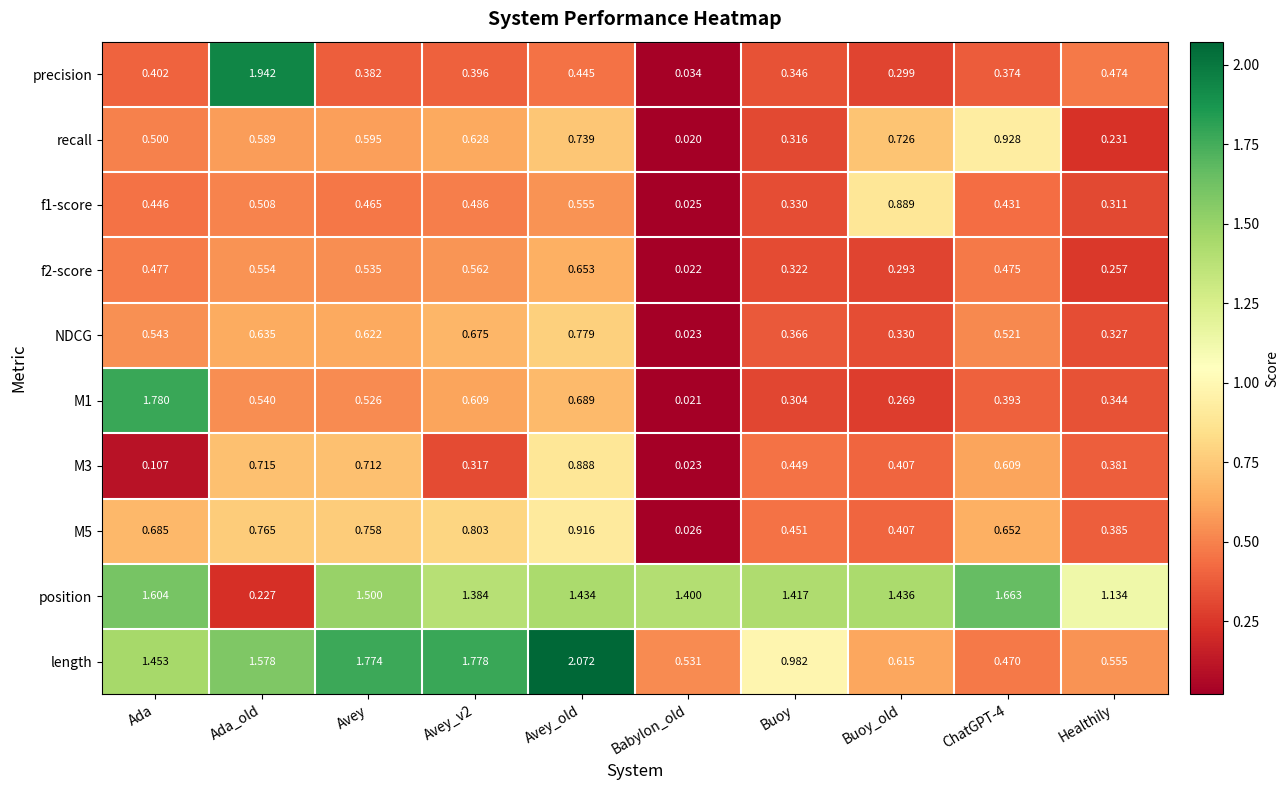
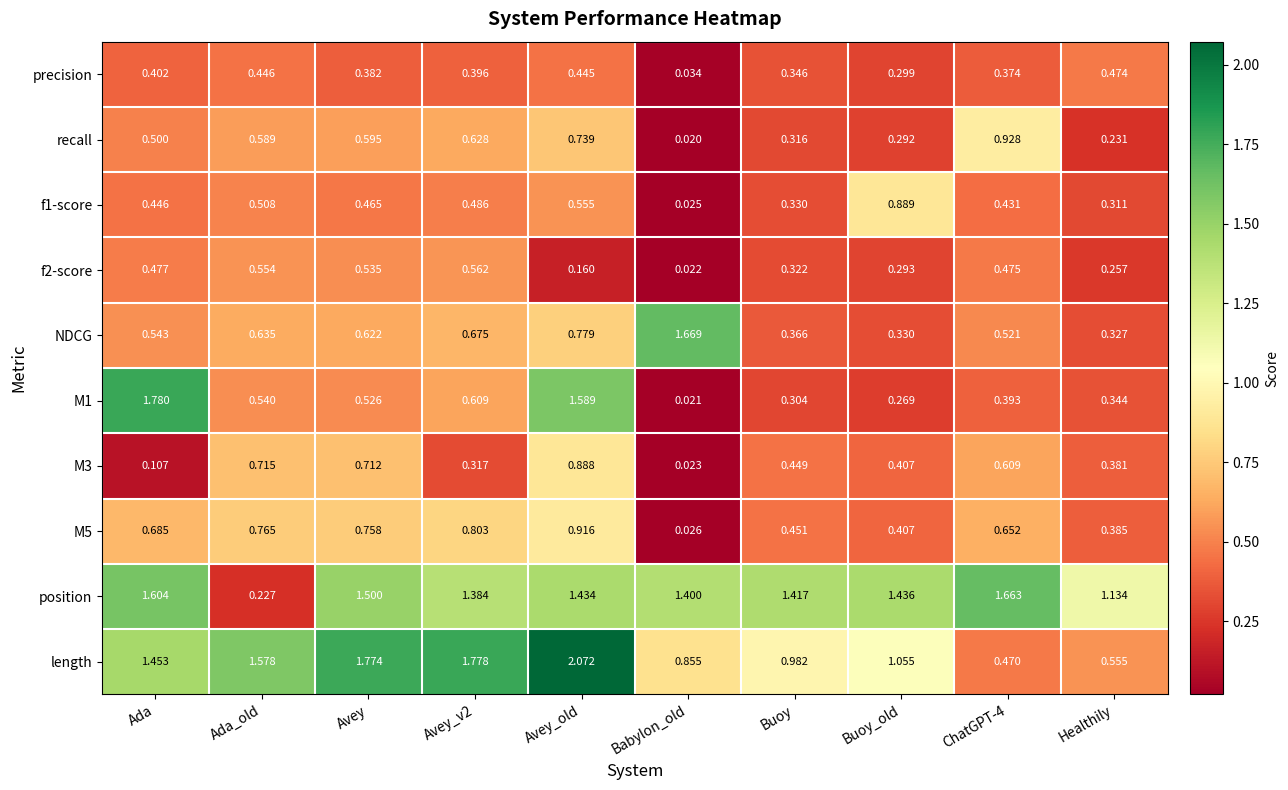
  {
    "precision": {
      "Ada": 0.402,
-     "Ada_old": 1.942,
+     "Ada_old": 0.446,
      "Avey": 0.382,
      "Avey_v2": 0.396,
      "Avey_old": 0.445,
      "Babylon_old": 0.034,
      "Buoy": 0.346,
      "Buoy_old": 0.299,
      "ChatGPT-4": 0.374,
      "Healthily": 0.474
    },
    "recall": {
      "Ada": 0.500,
      "Ada_old": 0.589,
      "Avey": 0.595,
      "Avey_v2": 0.628,
      "Avey_old": 0.739,
      "Babylon_old": 0.020,
      "Buoy": 0.316,
-     "Buoy_old": 0.726,
+     "Buoy_old": 0.292,
      "ChatGPT-4": 0.928,
      "Healthily": 0.231
    },
    "f1-score": {
      "Ada": 0.446,
      "Ada_old": 0.508,
      "Avey": 0.465,
      "Avey_v2": 0.486,
      "Avey_old": 0.555,
      "Babylon_old": 0.025,
      "Buoy": 0.330,
      "Buoy_old": 0.889,
      "ChatGPT-4": 0.431,
      "Healthily": 0.311
    },
    "f2-score": {
      "Ada": 0.477,
      "Ada_old": 0.554,
      "Avey": 0.535,
      "Avey_v2": 0.562,
-     "Avey_old": 0.653,
+     "Avey_old": 0.160,
      "Babylon_old": 0.022,
      "Buoy": 0.322,
      "Buoy_old": 0.293,
      "ChatGPT-4": 0.475,
      "Healthily": 0.257
    },
    "NDCG": {
      "Ada": 0.543,
      "Ada_old": 0.635,
      "Avey": 0.622,
      "Avey_v2": 0.675,
      "Avey_old": 0.779,
-     "Babylon_old": 0.023,
+     "Babylon_old": 1.669,
      "Buoy": 0.366,
      "Buoy_old": 0.330,
      "ChatGPT-4": 0.521,
      "Healthily": 0.327
    },
    "M1": {
      "Ada": 1.780,
      "Ada_old": 0.540,
      "Avey": 0.526,
      "Avey_v2": 0.609,
-     "Avey_old": 0.689,
+     "Avey_old": 1.589,
      "Babylon_old": 0.021,
      "Buoy": 0.304,
      "Buoy_old": 0.269,
      "ChatGPT-4": 0.393,
      "Healthily": 0.344
    },
    "M3": {
      "Ada": 0.107,
      "Ada_old": 0.715,
      "Avey": 0.712,
      "Avey_v2": 0.317,
      "Avey_old": 0.888,
      "Babylon_old": 0.023,
      "Buoy": 0.449,
      "Buoy_old": 0.407,
      "ChatGPT-4": 0.609,
      "Healthily": 0.381
    },
    "M5": {
      "Ada": 0.685,
      "Ada_old": 0.765,
      "Avey": 0.758,
      "Avey_v2": 0.803,
      "Avey_old": 0.916,
      "Babylon_old": 0.026,
      "Buoy": 0.451,
      "Buoy_old": 0.407,
      "ChatGPT-4": 0.652,
      "Healthily": 0.385
    },
    "position": {
      "Ada": 1.604,
      "Ada_old": 0.227,
      "Avey": 1.500,
      "Avey_v2": 1.384,
      "Avey_old": 1.434,
      "Babylon_old": 1.400,
      "Buoy": 1.417,
      "Buoy_old": 1.436,
      "ChatGPT-4": 1.663,
      "Healthily": 1.134
    },
    "length": {
      "Ada": 1.453,
      "Ada_old": 1.578,
      "Avey": 1.774,
      "Avey_v2": 1.778,
      "Avey_old": 2.072,
-     "Babylon_old": 0.531,
+     "Babylon_old": 0.855,
      "Buoy": 0.982,
-     "Buoy_old": 0.615,
+     "Buoy_old": 1.055,
      "ChatGPT-4": 0.470,
      "Healthily": 0.555
    }
  }
